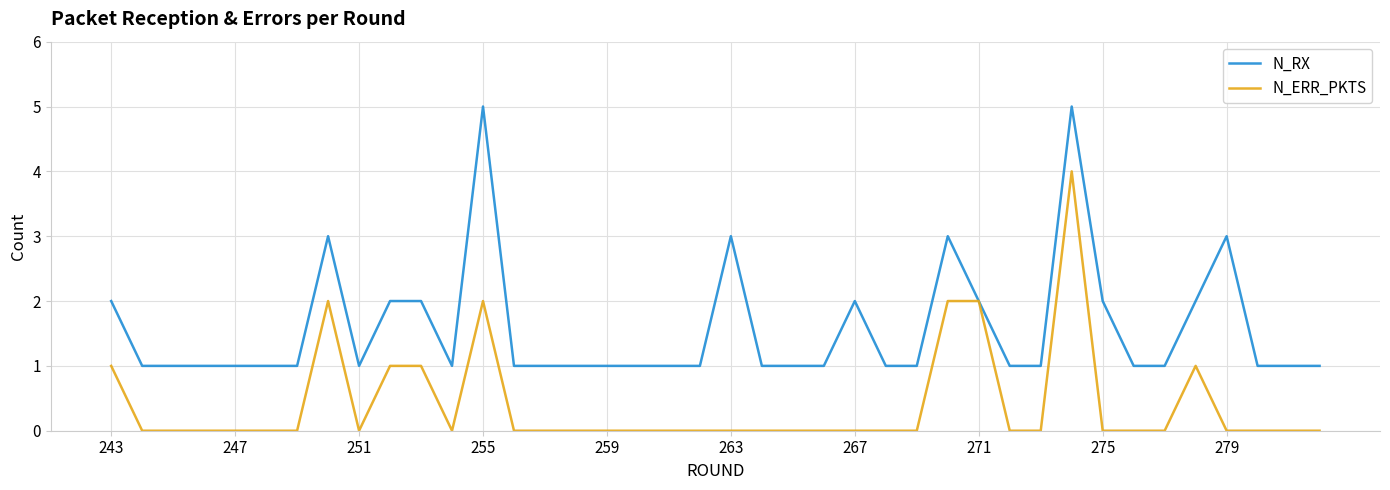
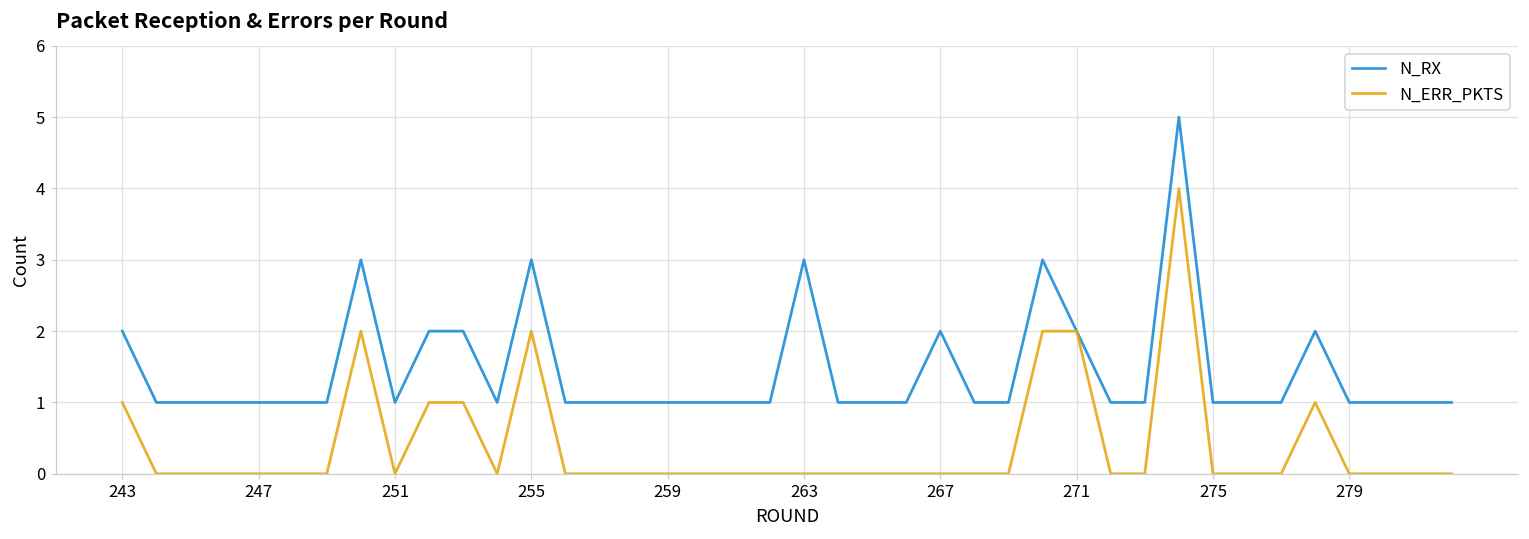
  {
    "N_RX": {
      "243": 2,
      "247": 1,
      "251": 1,
-     "255": 5,
+     "255": 3,
      "259": 1,
      "263": 3,
      "267": 2,
-     "275": 2,
-     "279": 3
+     "275": 1,
+     "279": 1
    },
    "N_ERR_PKTS": {
      "243": 1,
      "247": 0,
      "251": 0,
      "255": 2,
      "259": 0,
      "263": 0,
      "267": 0,
      "275": 0,
      "279": 0
    }
  }
